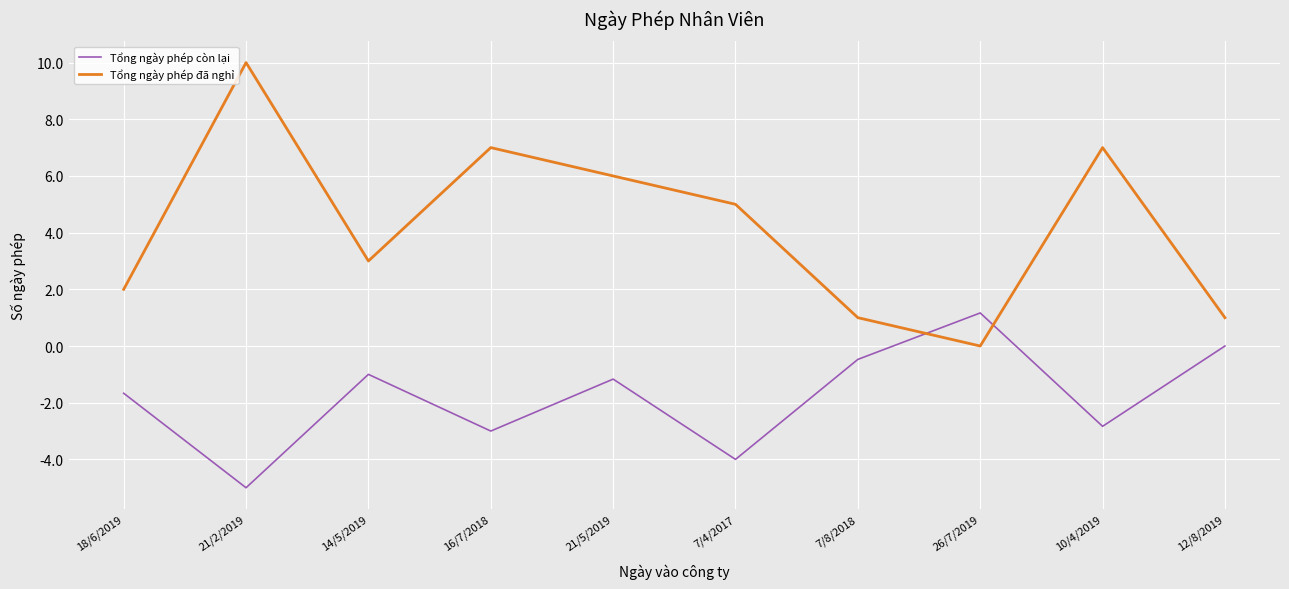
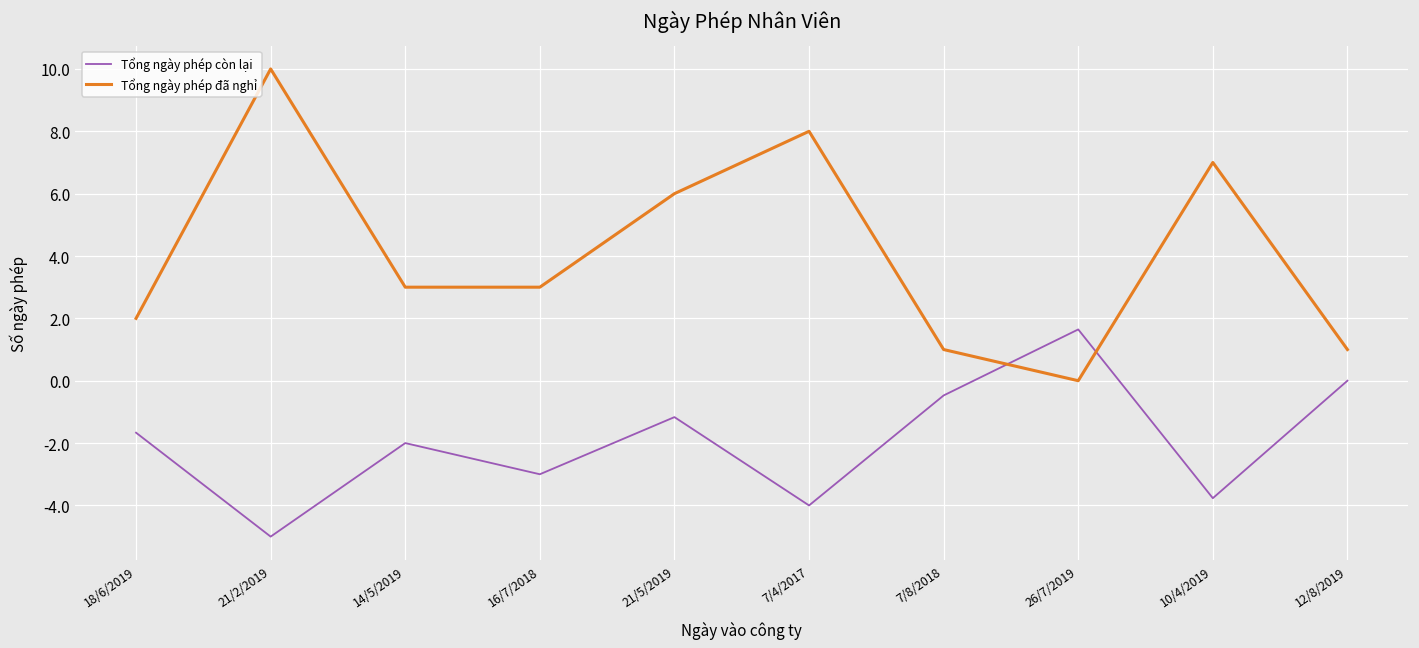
  {
    "Tổng ngày phép còn lại": {
      "18/6/2019": -1.7,
      "21/2/2019": -5.0,
-     "14/5/2019": -1,
+     "14/5/2019": -2,
      "16/7/2018": -3.0,
      "21/5/2019": -1.2,
      "7/4/2017": -4.0,
      "7/8/2018": -0.5,
-     "26/7/2019": 1.2,
-     "10/4/2019": -2.8,
+     "26/7/2019": 1.6,
+     "10/4/2019": -3.8,
      "12/8/2019": 0.0
    },
    "Tổng ngày phép đã nghỉ": {
      "18/6/2019": 2,
      "21/2/2019": 10,
      "14/5/2019": 3,
-     "16/7/2018": 7,
+     "16/7/2018": 3,
      "21/5/2019": 6,
-     "7/4/2017": 5,
+     "7/4/2017": 8,
      "7/8/2018": 1,
      "26/7/2019": 0,
      "10/4/2019": 7,
      "12/8/2019": 1
    }
  }
